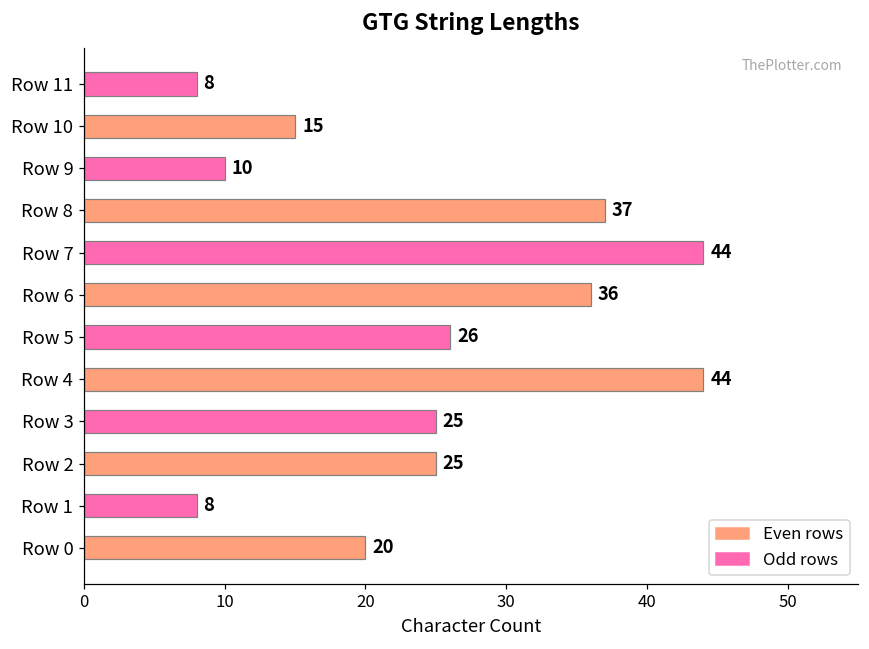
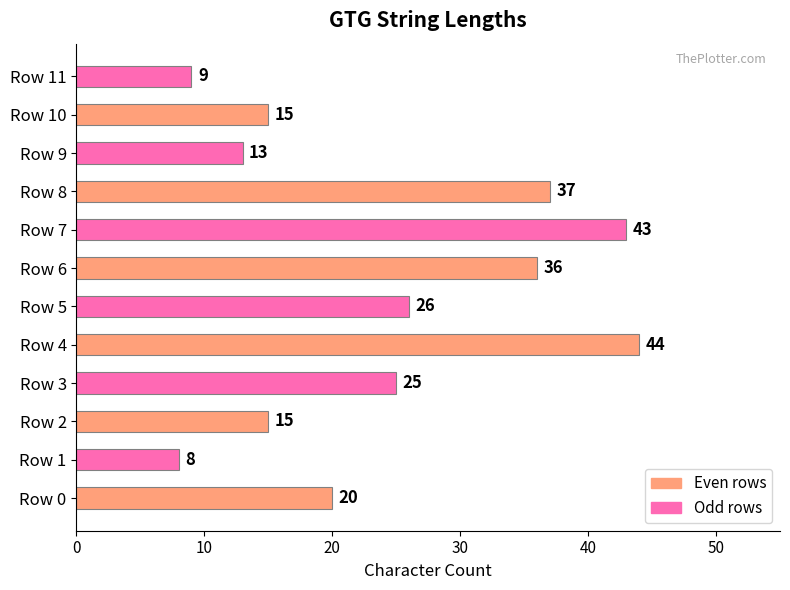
  {
-   "Row 11": 8,
+   "Row 11": 9,
    "Row 10": 15,
-   "Row 9": 10,
+   "Row 9": 13,
    "Row 8": 37,
-   "Row 7": 44,
+   "Row 7": 43,
    "Row 6": 36,
    "Row 5": 26,
    "Row 4": 44,
    "Row 3": 25,
-   "Row 2": 25,
+   "Row 2": 15,
    "Row 1": 8,
    "Row 0": 20
  }
